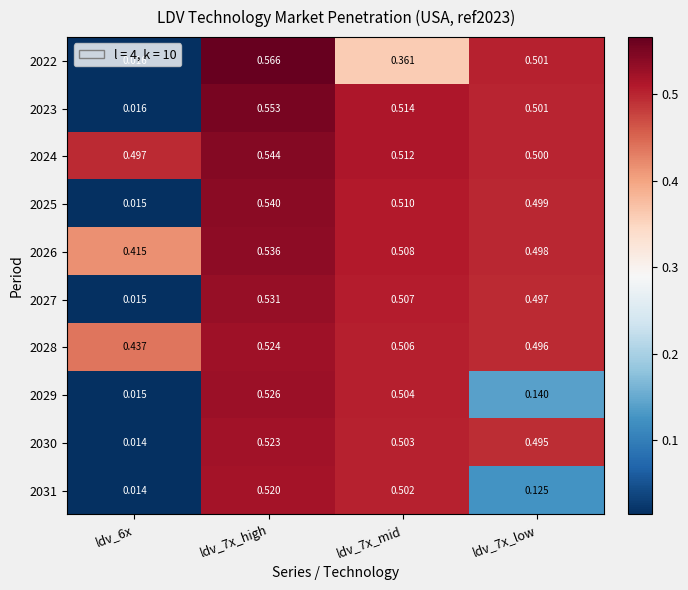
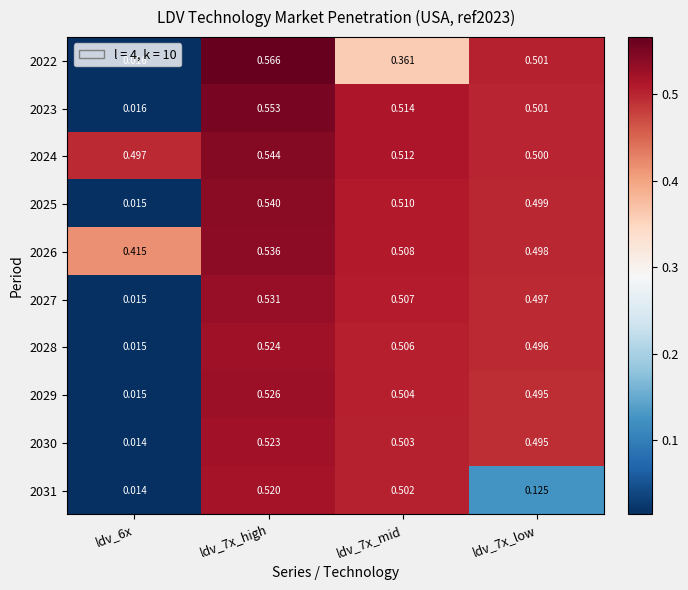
  {
    "2022": {
      "ldv_7x_high": 0.566,
      "ldv_7x_mid": 0.361,
      "ldv_7x_low": 0.501
    },
    "2023": {
      "ldv_6x": 0.016,
      "ldv_7x_high": 0.553,
      "ldv_7x_mid": 0.514,
      "ldv_7x_low": 0.501
    },
    "2024": {
      "ldv_6x": 0.497,
      "ldv_7x_high": 0.544,
      "ldv_7x_mid": 0.512,
      "ldv_7x_low": 0.500
    },
    "2025": {
      "ldv_6x": 0.015,
      "ldv_7x_high": 0.540,
      "ldv_7x_mid": 0.510,
      "ldv_7x_low": 0.499
    },
    "2026": {
      "ldv_6x": 0.415,
      "ldv_7x_high": 0.536,
      "ldv_7x_mid": 0.508,
      "ldv_7x_low": 0.498
    },
    "2027": {
      "ldv_6x": 0.015,
      "ldv_7x_high": 0.531,
      "ldv_7x_mid": 0.507,
      "ldv_7x_low": 0.497
    },
    "2028": {
-     "ldv_6x": 0.437,
+     "ldv_6x": 0.015,
      "ldv_7x_high": 0.524,
      "ldv_7x_mid": 0.506,
      "ldv_7x_low": 0.496
    },
    "2029": {
      "ldv_6x": 0.015,
      "ldv_7x_high": 0.526,
      "ldv_7x_mid": 0.504,
-     "ldv_7x_low": 0.140
+     "ldv_7x_low": 0.495
    },
    "2030": {
      "ldv_6x": 0.014,
      "ldv_7x_high": 0.523,
      "ldv_7x_mid": 0.503,
      "ldv_7x_low": 0.495
    },
    "2031": {
      "ldv_6x": 0.014,
      "ldv_7x_high": 0.520,
      "ldv_7x_mid": 0.502,
      "ldv_7x_low": 0.125
    }
  }
